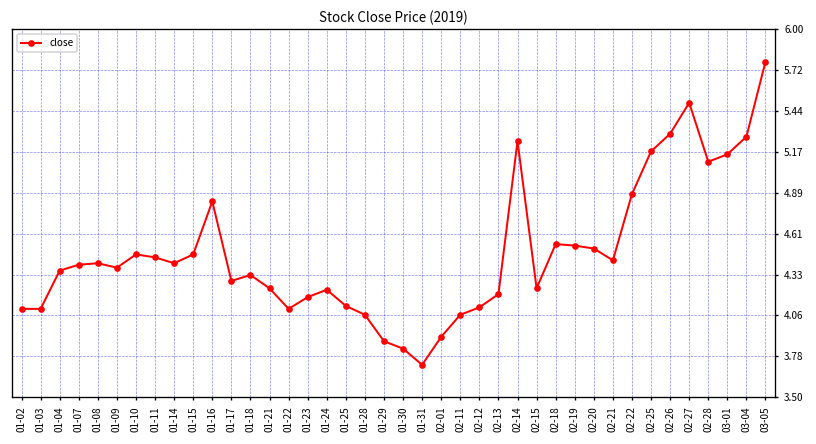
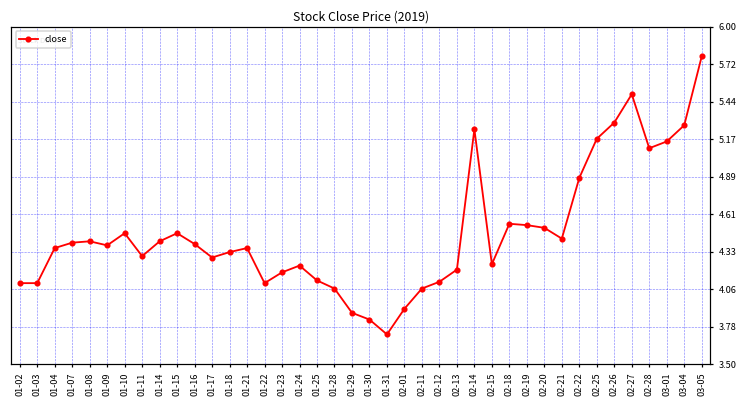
  {
    "01-02": 4.10,
    "01-03": 4.10,
    "01-04": 4.36,
    "01-07": 4.40,
    "01-08": 4.41,
    "01-09": 4.38,
    "01-10": 4.47,
-   "01-11": 4.45,
+   "01-11": 4.30,
    "01-14": 4.41,
    "01-15": 4.47,
-   "01-16": 4.83,
+   "01-16": 4.39,
    "01-17": 4.29,
    "01-18": 4.33,
-   "01-21": 4.24,
+   "01-21": 4.36,
    "01-22": 4.10,
    "01-23": 4.18,
    "01-24": 4.23,
    "01-25": 4.12,
    "01-28": 4.06,
    "01-29": 3.88,
    "01-30": 3.83,
    "01-31": 3.72,
    "02-01": 3.91,
    "02-11": 4.06,
    "02-12": 4.11,
    "02-13": 4.20,
    "02-14": 5.24,
    "02-15": 4.24,
    "02-18": 4.54,
    "02-19": 4.53,
    "02-20": 4.51,
    "02-21": 4.43,
    "02-22": 4.88,
    "02-25": 5.17,
    "02-26": 5.29,
    "02-27": 5.50,
    "02-28": 5.10,
    "03-01": 5.15,
    "03-04": 5.27,
    "03-05": 5.78
  }
